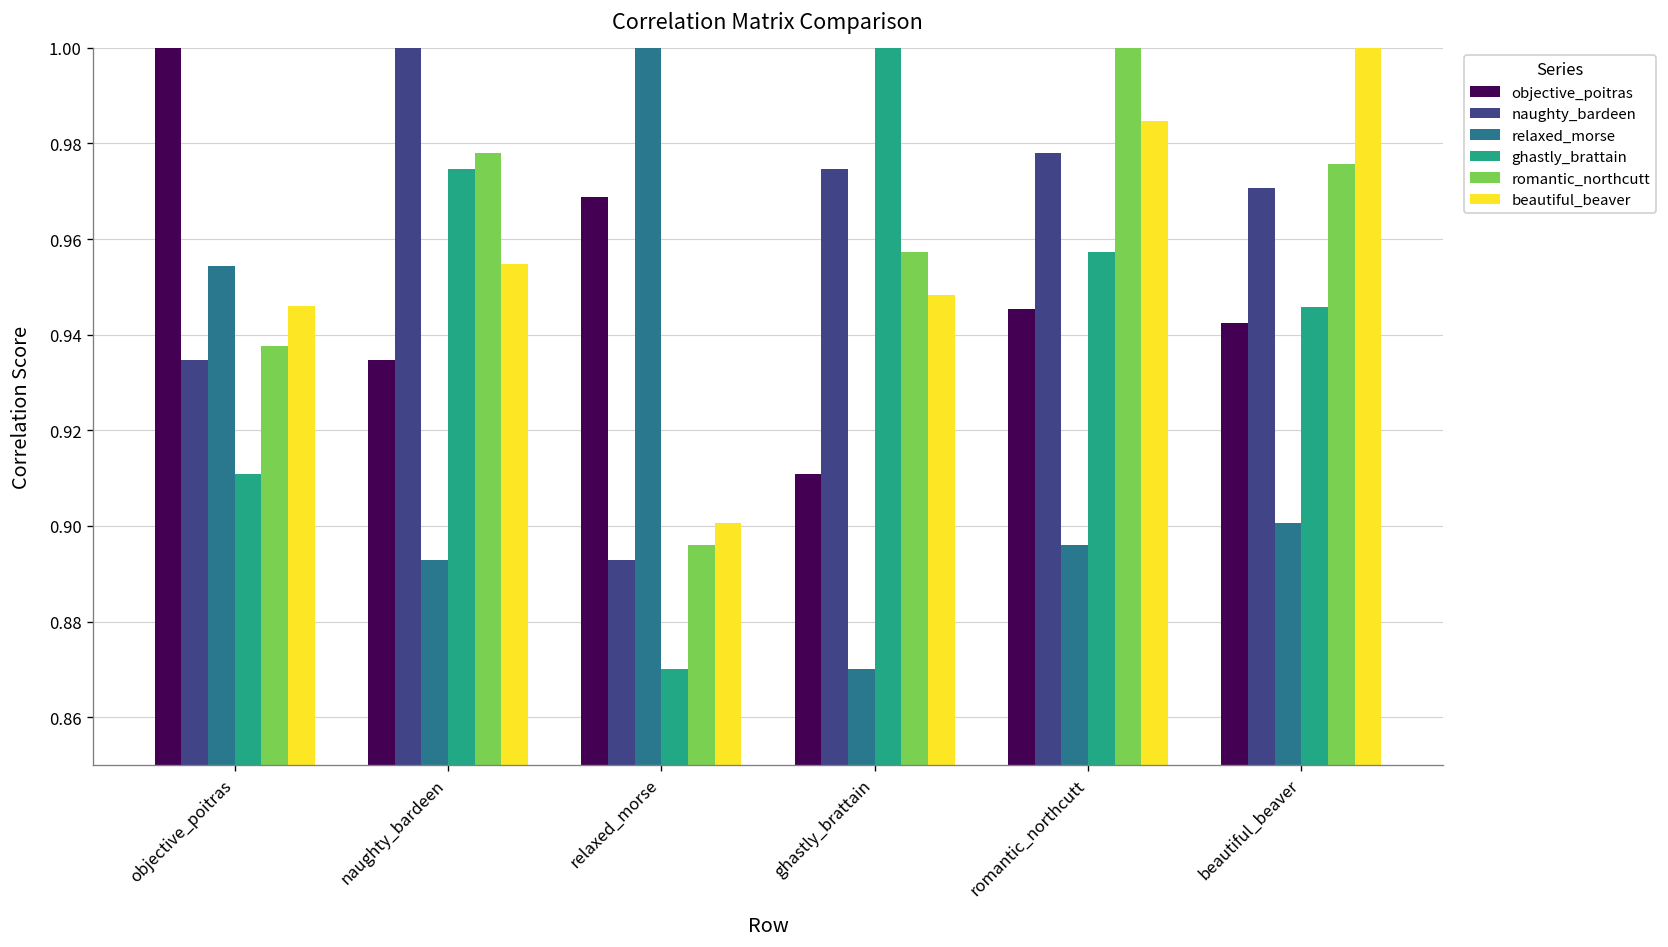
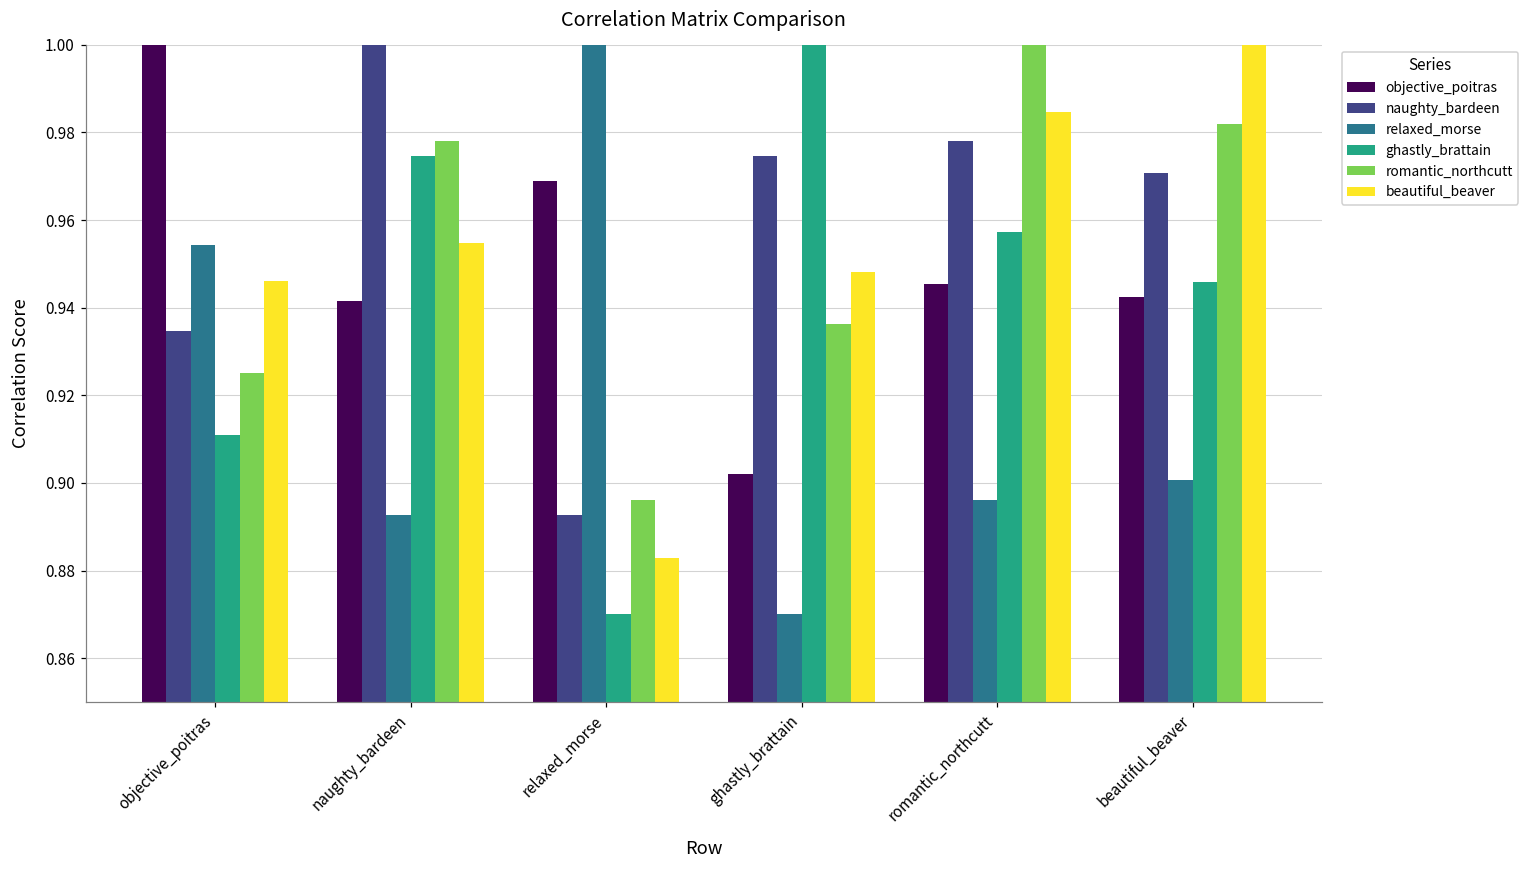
  {
    "objective_poitras": {
      "objective_poitras": 1.000,
-     "naughty_bardeen": 0.935,
+     "naughty_bardeen": 0.942,
      "relaxed_morse": 0.969,
-     "ghastly_brattain": 0.911,
+     "ghastly_brattain": 0.902,
      "romantic_northcutt": 0.945,
      "beautiful_beaver": 0.943
    },
    "romantic_northcutt": {
-     "objective_poitras": 0.938,
+     "objective_poitras": 0.925,
      "naughty_bardeen": 0.978,
      "relaxed_morse": 0.896,
-     "ghastly_brattain": 0.957,
+     "ghastly_brattain": 0.936,
      "romantic_northcutt": 1.000,
-     "beautiful_beaver": 0.976
+     "beautiful_beaver": 0.982
    },
    "beautiful_beaver": {
      "objective_poitras": 0.946,
      "naughty_bardeen": 0.955,
-     "relaxed_morse": 0.901,
+     "relaxed_morse": 0.883,
      "ghastly_brattain": 0.948,
      "romantic_northcutt": 0.985,
      "beautiful_beaver": 1.000
    }
  }
